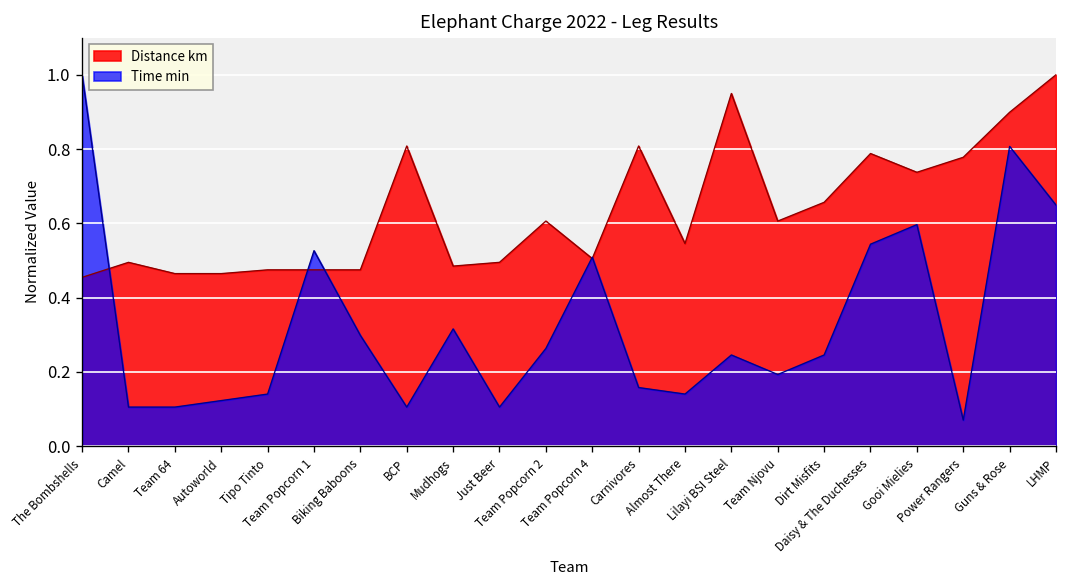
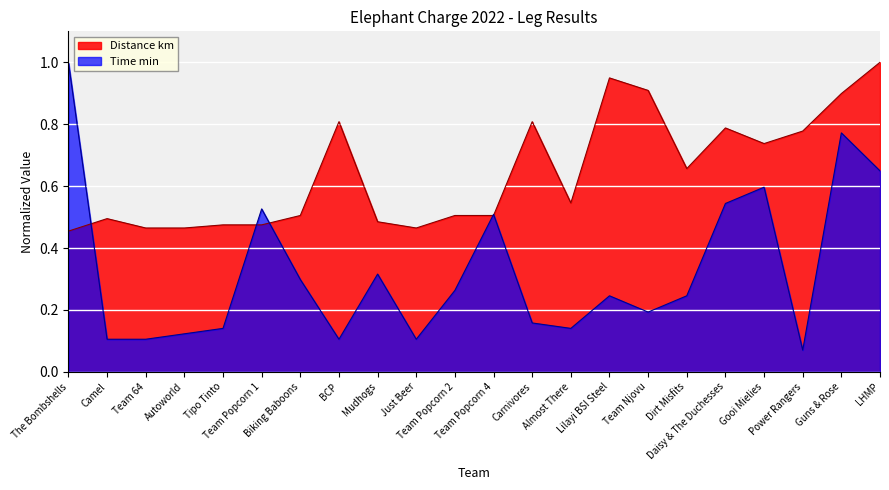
  {
    "Distance km": {
      "The Bombshells": 0.45,
      "Camel": 0.49,
      "Team 64": 0.46,
      "Autoworld": 0.46,
      "Tipo Tinto": 0.47,
      "Team Popcorn 1": 0.47,
-     "Biking Baboons": 0.47,
+     "Biking Baboons": 0.51,
      "BCP": 0.81,
      "Mudhogs": 0.48,
-     "Just Beer": 0.49,
-     "Team Popcorn 2": 0.61,
+     "Just Beer": 0.46,
+     "Team Popcorn 2": 0.51,
      "Carnivores": 0.81,
      "Almost There": 0.55,
      "Lilayi BSI Steel": 0.95,
-     "Team Njovu": 0.61,
+     "Team Njovu": 0.91,
      "Dirt Misfits": 0.66,
      "Daisy & The Duchesses": 0.79,
      "Gooi Mielies": 0.74,
      "Power Rangers": 0.78,
      "Guns & Rose": 0.90,
      "LHMP": 1.00
    },
    "Time min": {
      "The Bombshells": 1.00,
      "Camel": 0.11,
      "Team 64": 0.11,
      "Autoworld": 0.12,
      "Tipo Tinto": 0.14,
      "Team Popcorn 1": 0.53,
      "Biking Baboons": 0.30,
      "BCP": 0.11,
      "Mudhogs": 0.32,
      "Just Beer": 0.11,
      "Team Popcorn 2": 0.26,
      "Carnivores": 0.16,
      "Almost There": 0.14,
      "Lilayi BSI Steel": 0.25,
      "Team Njovu": 0.19,
      "Dirt Misfits": 0.25,
      "Daisy & The Duchesses": 0.54,
      "Gooi Mielies": 0.60,
      "Power Rangers": 0.07,
-     "Guns & Rose": 0.81,
+     "Guns & Rose": 0.77,
      "LHMP": 0.65
    }
  }
